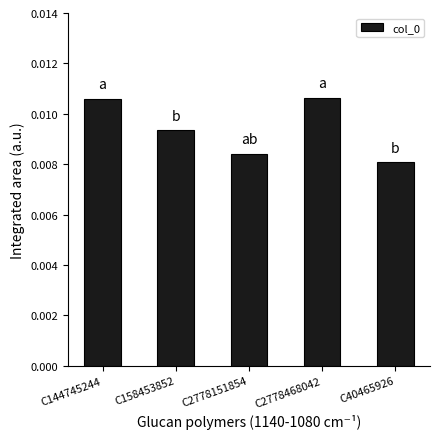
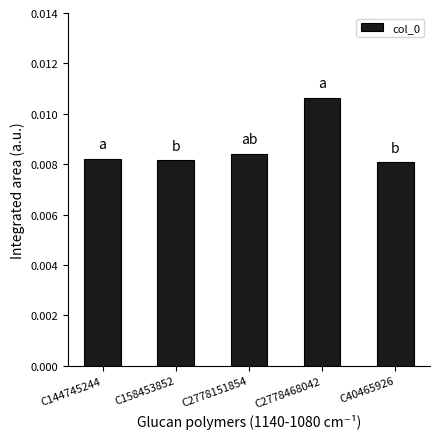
  {
-   "C144745244": 0.0106,
-   "C158453852": 0.0094,
+   "C144745244": 0.0082,
+   "C158453852": 0.0082,
    "C2778151854": 0.0084,
    "C2778468042": 0.0106,
    "C40465926": 0.0081
  }
